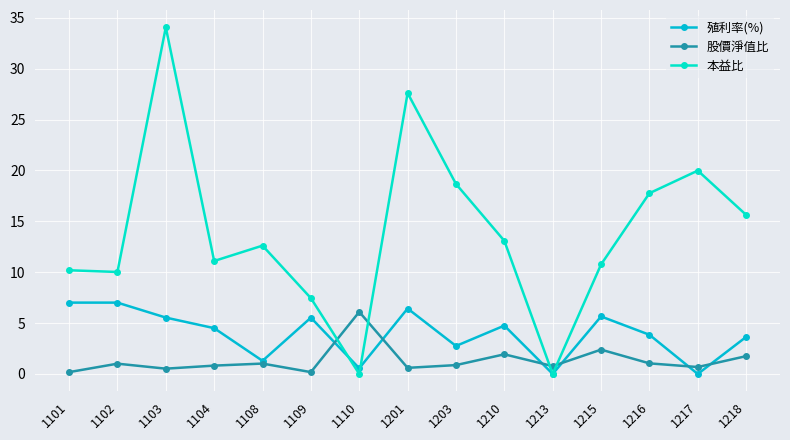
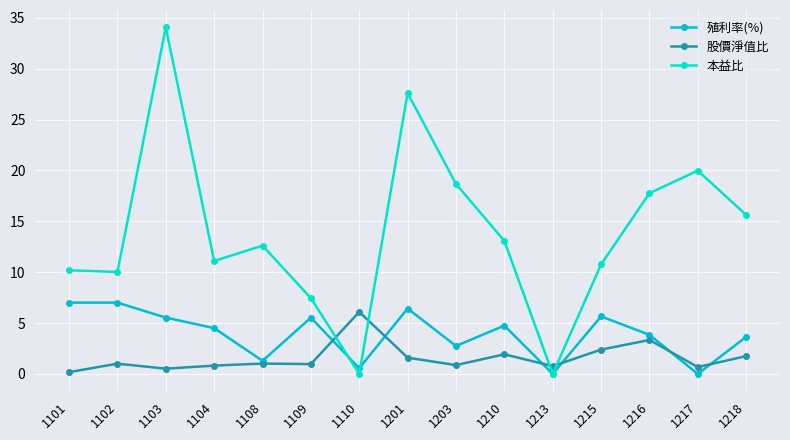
  {
    "股價淨值比": {
      "1101": 0.2,
      "1102": 1.0,
      "1103": 0.5,
      "1104": 0.8,
      "1108": 1.0,
-     "1109": 0.2,
+     "1109": 1.0,
      "1110": 6.1,
-     "1201": 0.6,
+     "1201": 1.6,
      "1203": 0.9,
      "1210": 1.9,
      "1213": 0.8,
      "1215": 2.4,
-     "1216": 1.0,
+     "1216": 3.3,
      "1217": 0.7,
      "1218": 1.8
    }
  }
